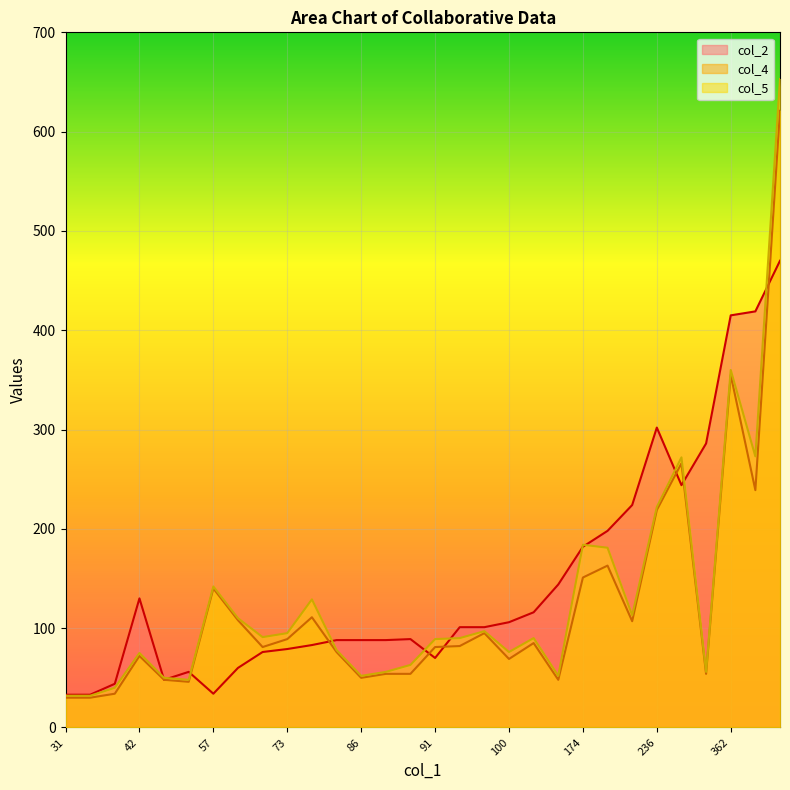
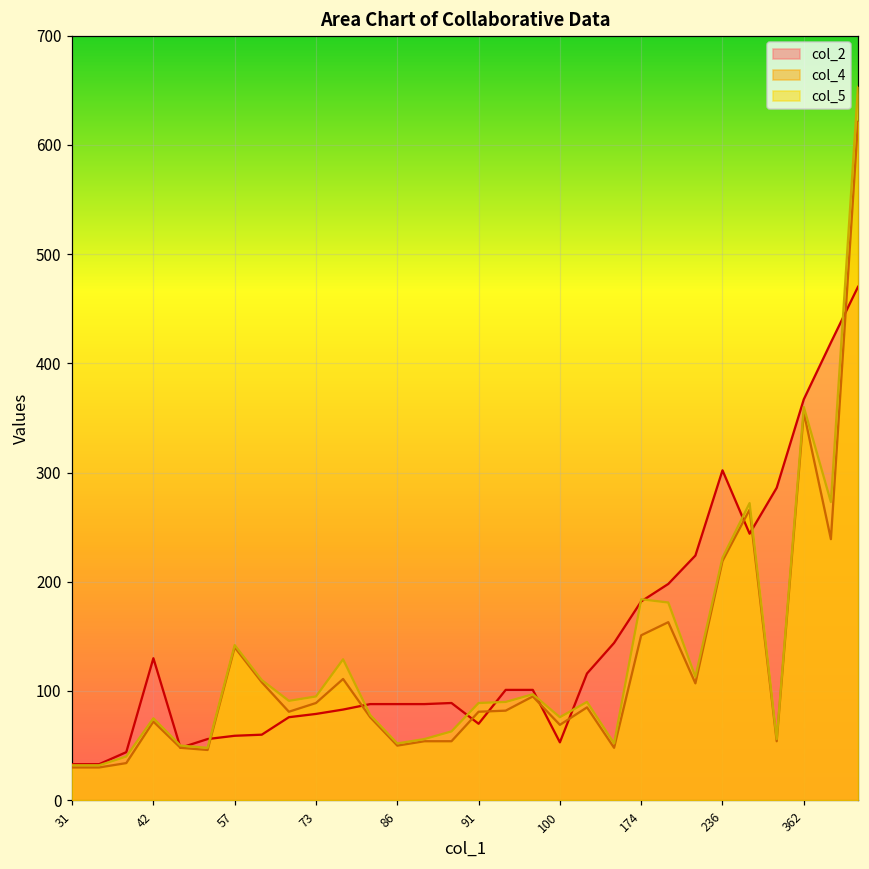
  {
    "col_2": {
      "42": 130,
-     "57": 30,
+     "57": 60,
      "73": 80,
      "86": 90,
      "91": 70,
-     "100": 110,
+     "100": 50,
      "236": 300,
-     "362": 420
+     "362": 370
    }
  }
